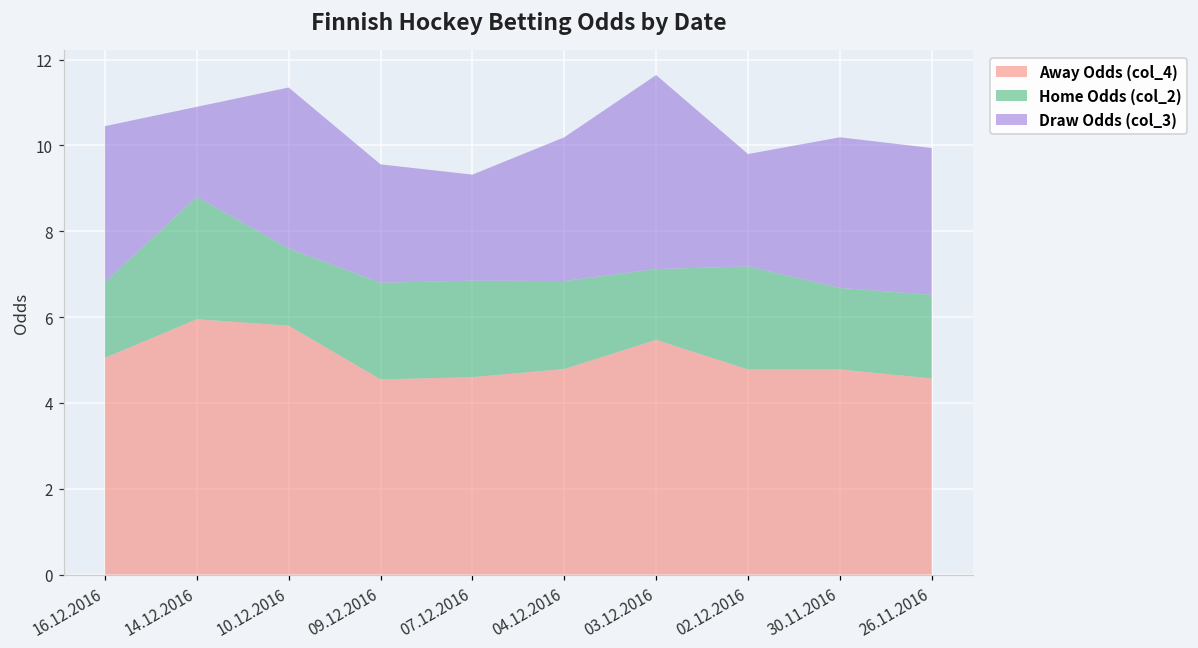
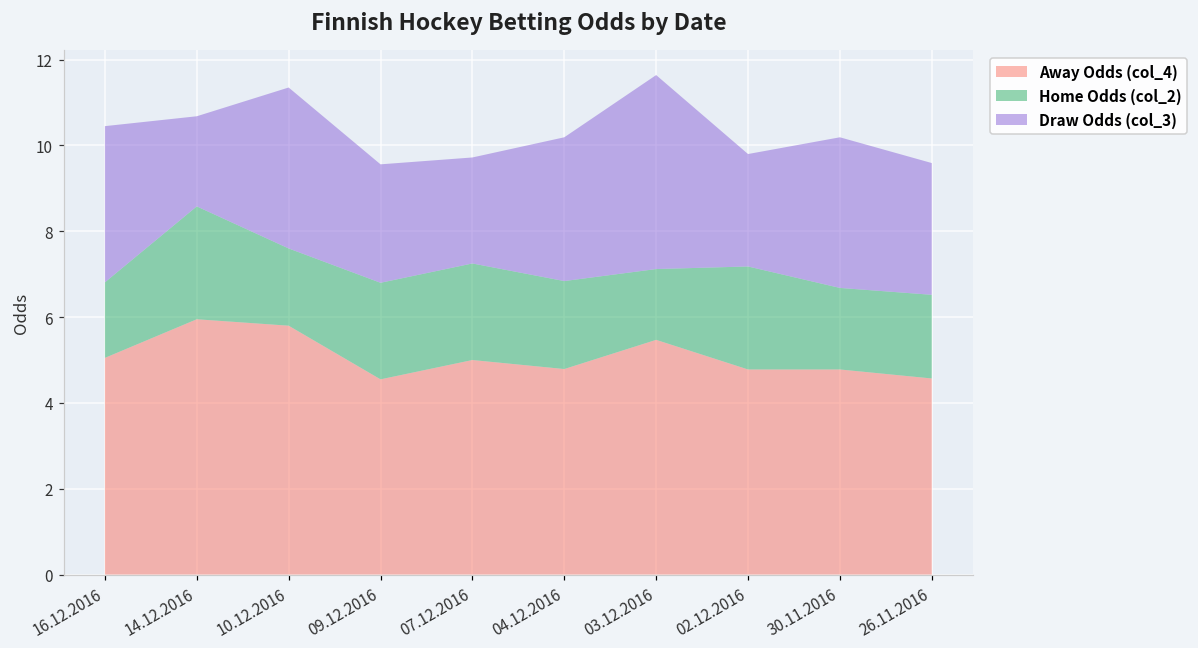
  {
    "Away Odds (col_4)": {
      "16.12.2016": 5.1,
      "14.12.2016": 6.0,
      "10.12.2016": 5.8,
      "09.12.2016": 4.6,
-     "07.12.2016": 4.6,
+     "07.12.2016": 5.0,
      "04.12.2016": 4.8,
      "03.12.2016": 5.5,
      "02.12.2016": 4.8,
      "30.11.2016": 4.8,
      "26.11.2016": 4.6
    },
    "Home Odds (col_2)": {
      "16.12.2016": 1.8,
-     "14.12.2016": 2.9,
+     "14.12.2016": 2.6,
      "10.12.2016": 1.8,
      "09.12.2016": 2.3,
      "07.12.2016": 2.3,
      "04.12.2016": 2.1,
      "03.12.2016": 1.6,
      "02.12.2016": 2.4,
      "30.11.2016": 1.9,
      "26.11.2016": 2.0
    },
    "Draw Odds (col_3)": {
      "16.12.2016": 3.6,
      "14.12.2016": 2.1,
      "10.12.2016": 3.8,
      "09.12.2016": 2.8,
      "07.12.2016": 2.5,
      "04.12.2016": 3.3,
      "03.12.2016": 4.5,
      "02.12.2016": 2.6,
      "30.11.2016": 3.5,
-     "26.11.2016": 3.4
+     "26.11.2016": 3.1
    }
  }
